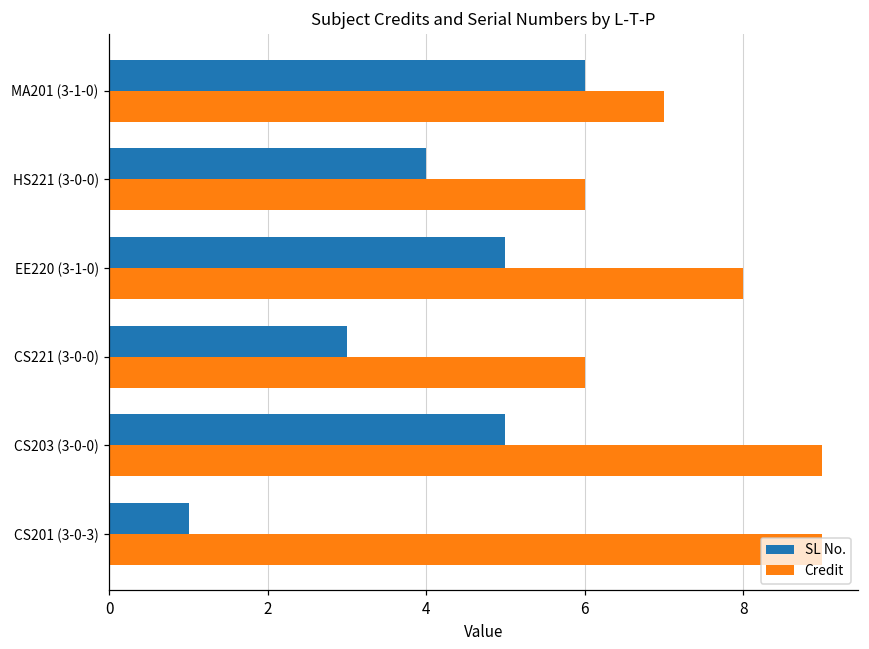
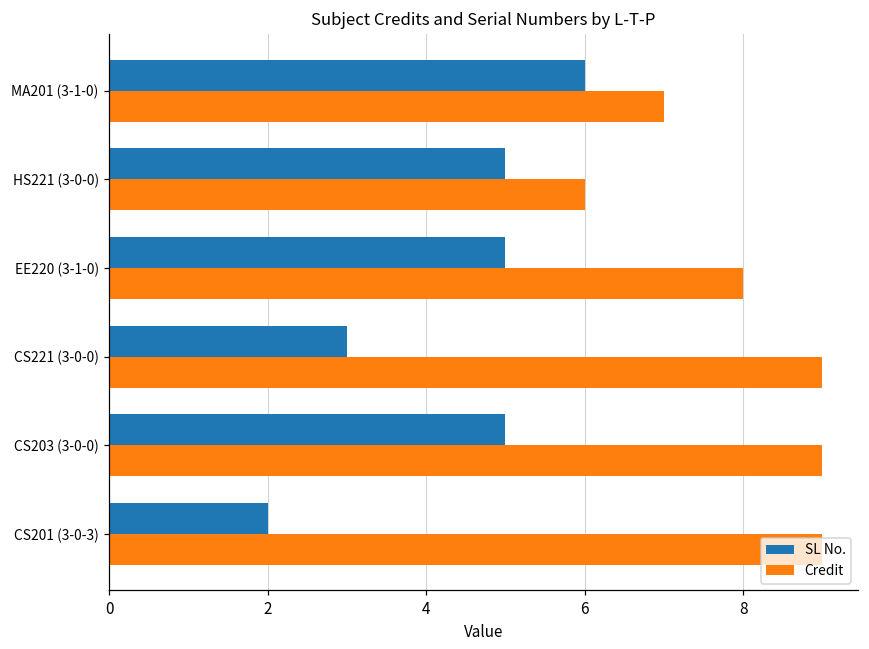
  {
    "SL No.": {
      "MA201 (3-1-0)": 6,
-     "HS221 (3-0-0)": 4,
+     "HS221 (3-0-0)": 5,
      "EE220 (3-1-0)": 5,
      "CS221 (3-0-0)": 3,
      "CS203 (3-0-0)": 5,
-     "CS201 (3-0-3)": 1
+     "CS201 (3-0-3)": 2
    },
    "Credit": {
      "MA201 (3-1-0)": 7,
      "HS221 (3-0-0)": 6,
      "EE220 (3-1-0)": 8,
-     "CS221 (3-0-0)": 6,
+     "CS221 (3-0-0)": 9,
      "CS203 (3-0-0)": 9
    }
  }
